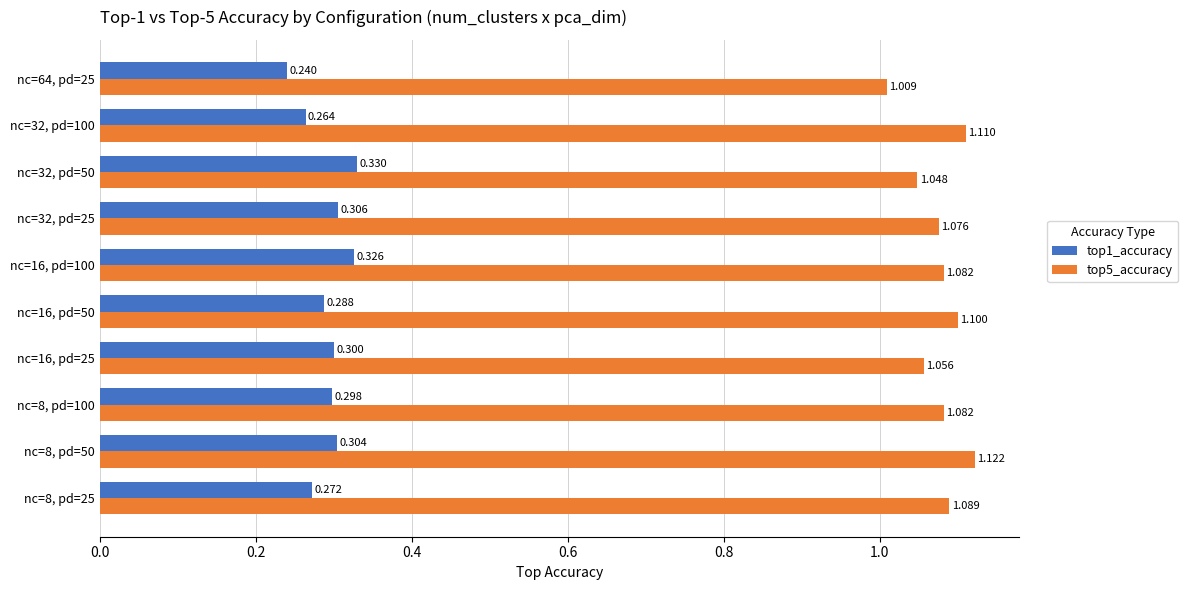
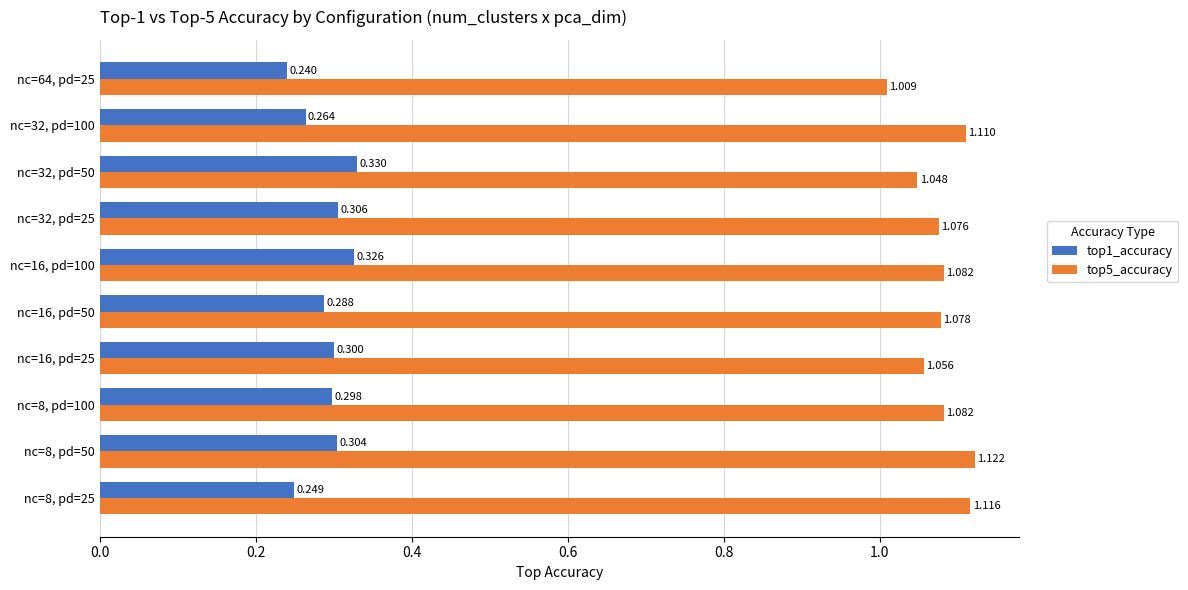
  {
    "top1_accuracy": {
      "nc=64, pd=25": 0.240,
      "nc=32, pd=100": 0.264,
      "nc=32, pd=50": 0.330,
      "nc=32, pd=25": 0.306,
      "nc=16, pd=100": 0.326,
      "nc=16, pd=50": 0.288,
      "nc=16, pd=25": 0.300,
      "nc=8, pd=100": 0.298,
      "nc=8, pd=50": 0.304,
-     "nc=8, pd=25": 0.272
+     "nc=8, pd=25": 0.249
    },
    "top5_accuracy": {
      "nc=64, pd=25": 1.009,
      "nc=32, pd=100": 1.110,
      "nc=32, pd=50": 1.048,
      "nc=32, pd=25": 1.076,
      "nc=16, pd=100": 1.082,
-     "nc=16, pd=50": 1.100,
+     "nc=16, pd=50": 1.078,
      "nc=16, pd=25": 1.056,
      "nc=8, pd=100": 1.082,
      "nc=8, pd=50": 1.122,
-     "nc=8, pd=25": 1.089
+     "nc=8, pd=25": 1.116
    }
  }
